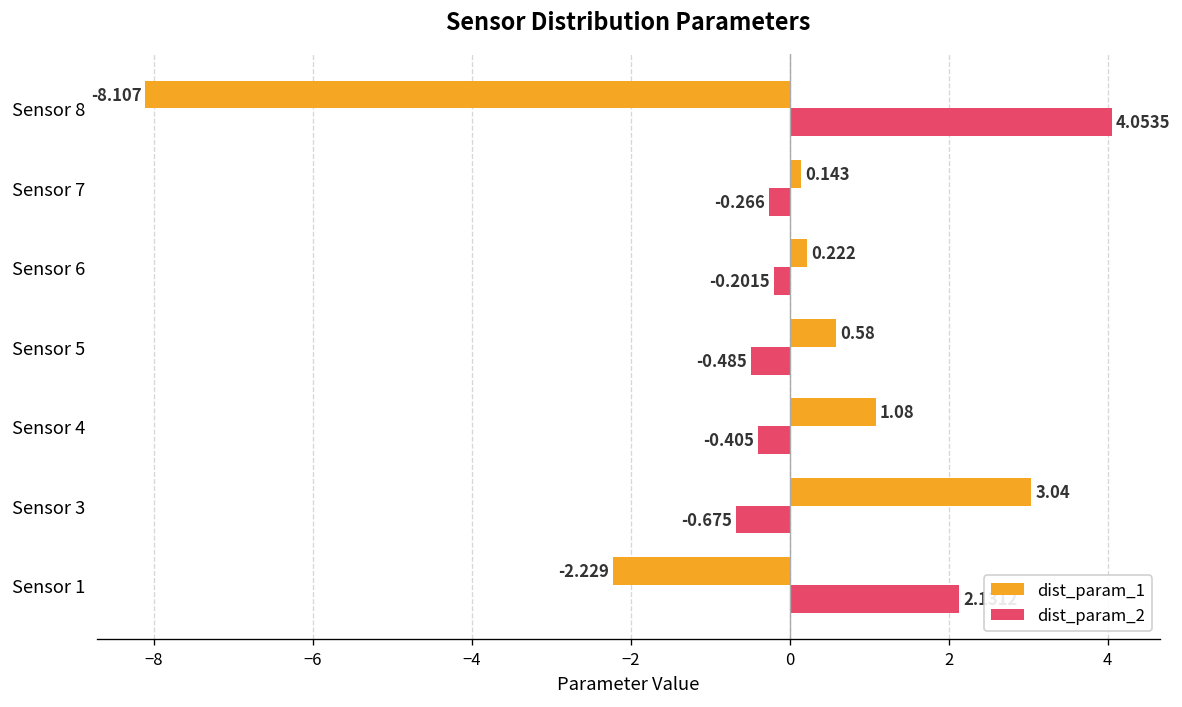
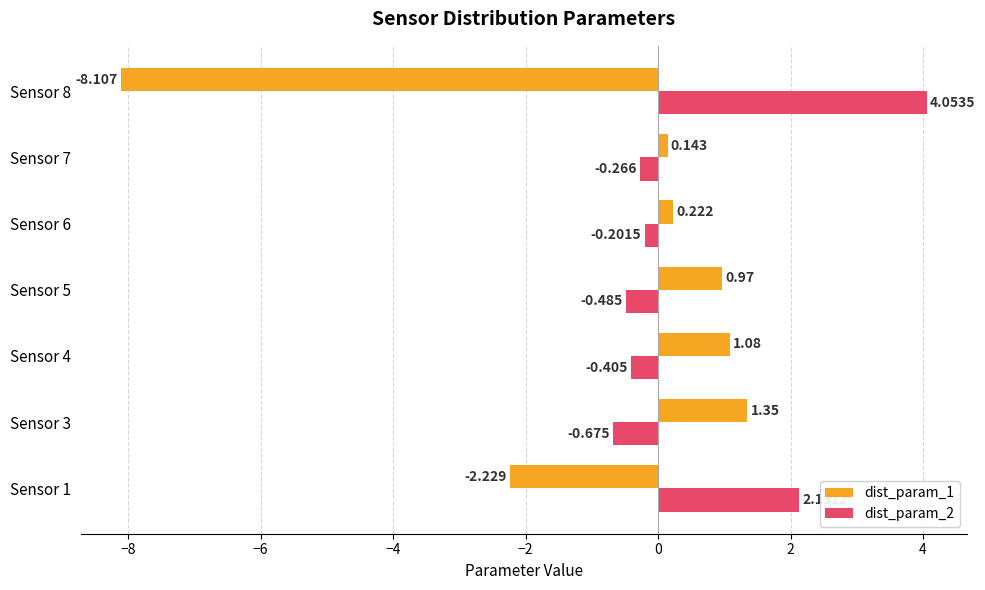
  {
    "dist_param_1": {
      "Sensor 8": -8.107,
      "Sensor 7": 0.143,
      "Sensor 6": 0.222,
-     "Sensor 5": 0.58,
+     "Sensor 5": 0.97,
      "Sensor 4": 1.08,
-     "Sensor 3": 3.04,
+     "Sensor 3": 1.35,
      "Sensor 1": -2.229
    },
    "dist_param_2": {
      "Sensor 8": 4.0535,
      "Sensor 7": -0.266,
      "Sensor 6": -0.2015,
      "Sensor 5": -0.485,
      "Sensor 4": -0.405,
      "Sensor 3": -0.675
    }
  }
